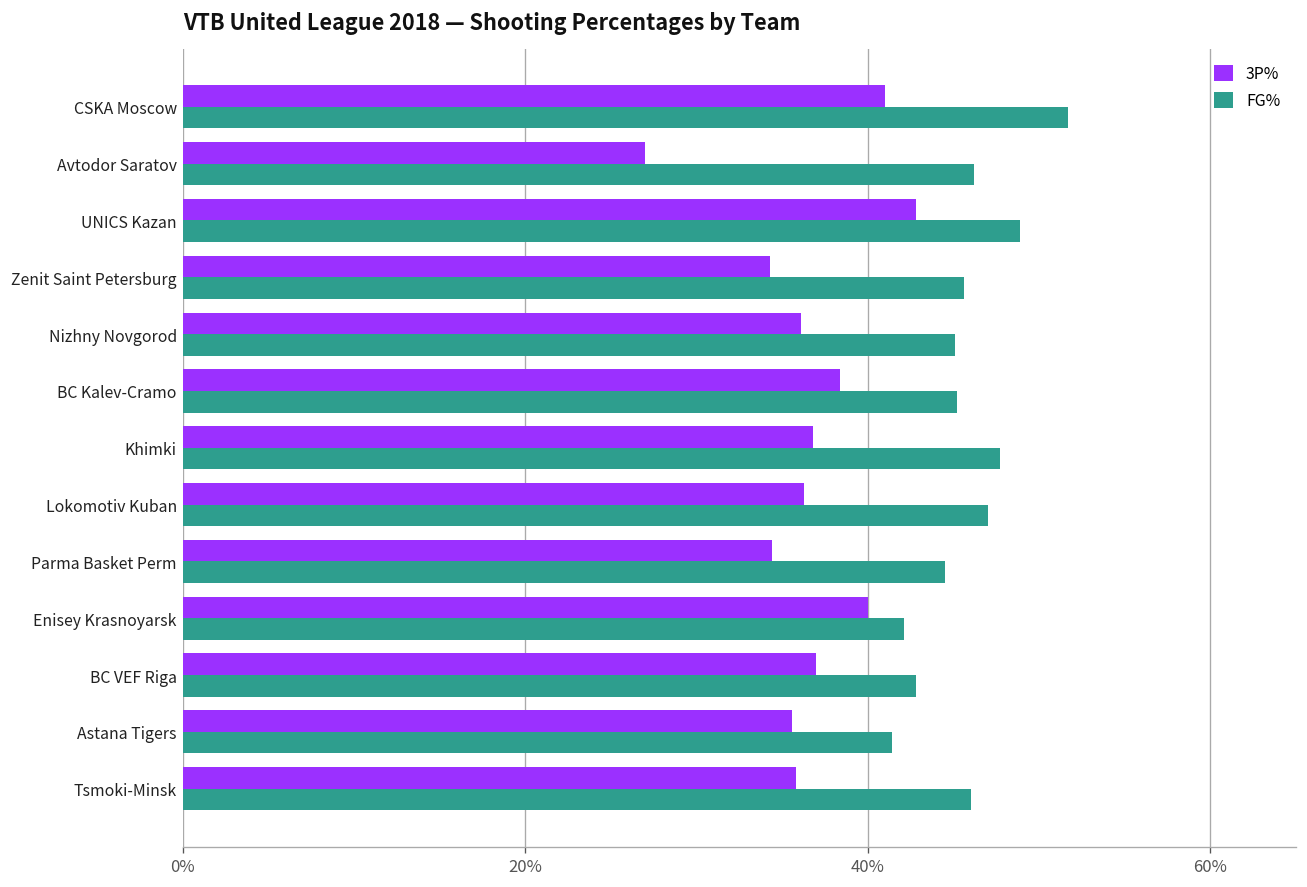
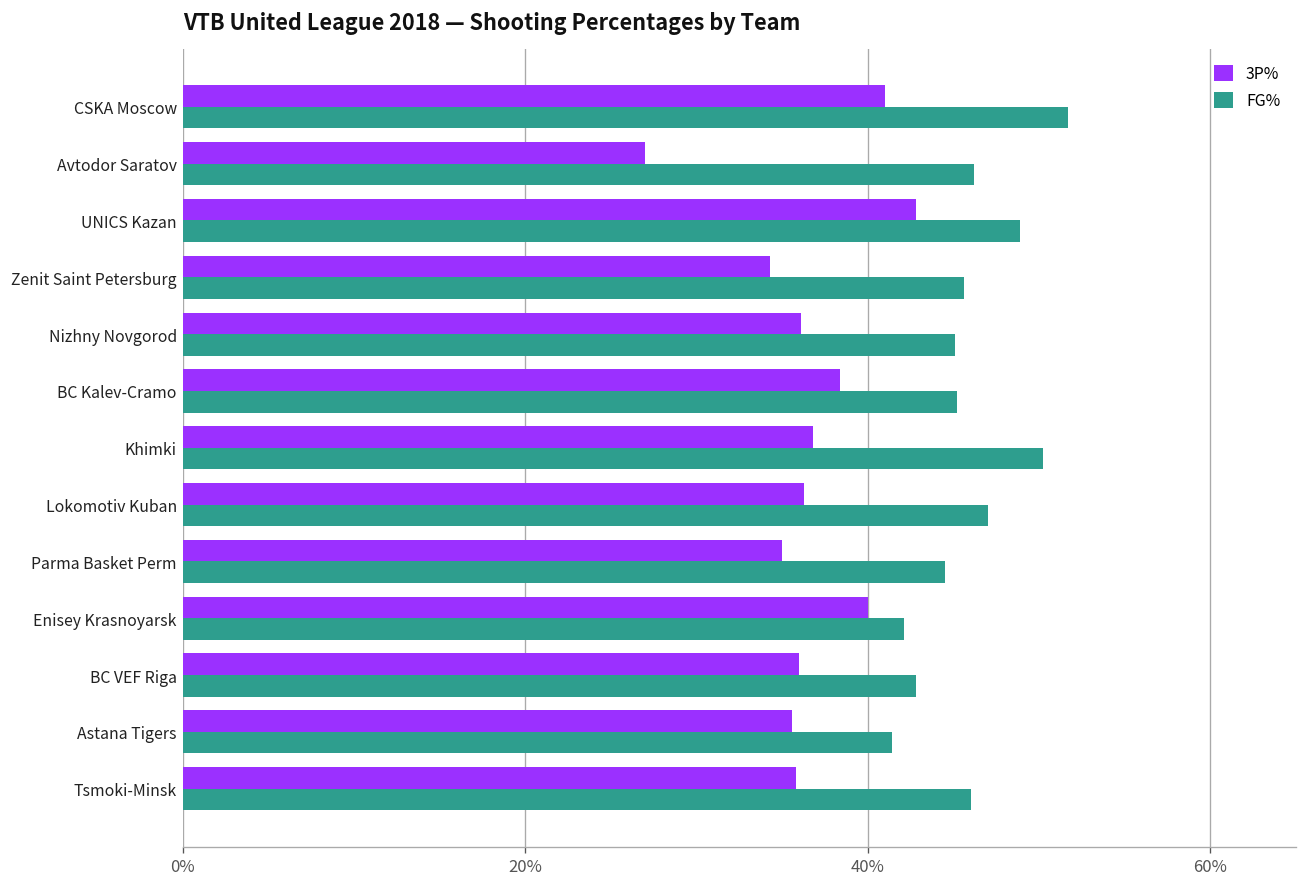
  {
    "3P%": {
      "CSKA Moscow": "41.0%",
      "Avtodor Saratov": "27.0%",
      "UNICS Kazan": "42.8%",
      "Zenit Saint Petersburg": "34.3%",
      "Nizhny Novgorod": "36.1%",
      "BC Kalev-Cramo": "38.4%",
      "Khimki": "36.8%",
      "Lokomotiv Kuban": "36.3%",
-     "Parma Basket Perm": "34.4%",
+     "Parma Basket Perm": "35.0%",
      "Enisey Krasnoyarsk": "40.0%",
-     "BC VEF Riga": "37.0%",
+     "BC VEF Riga": "36.0%",
      "Astana Tigers": "35.6%",
      "Tsmoki-Minsk": "35.8%"
    },
    "FG%": {
      "CSKA Moscow": "51.7%",
      "Avtodor Saratov": "46.2%",
      "UNICS Kazan": "48.9%",
      "Zenit Saint Petersburg": "45.6%",
      "Nizhny Novgorod": "45.1%",
      "BC Kalev-Cramo": "45.2%",
-     "Khimki": "47.7%",
+     "Khimki": "50.2%",
      "Lokomotiv Kuban": "47.0%",
      "Parma Basket Perm": "44.5%",
      "Enisey Krasnoyarsk": "42.1%",
      "BC VEF Riga": "42.8%",
      "Astana Tigers": "41.4%",
      "Tsmoki-Minsk": "46.0%"
    }
  }
